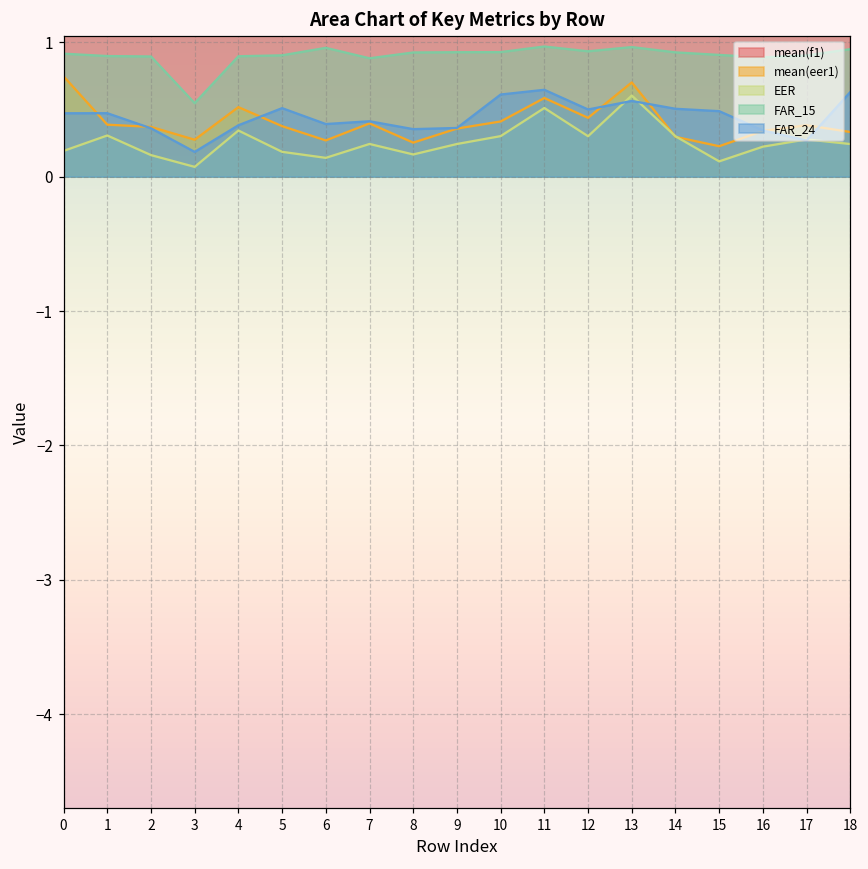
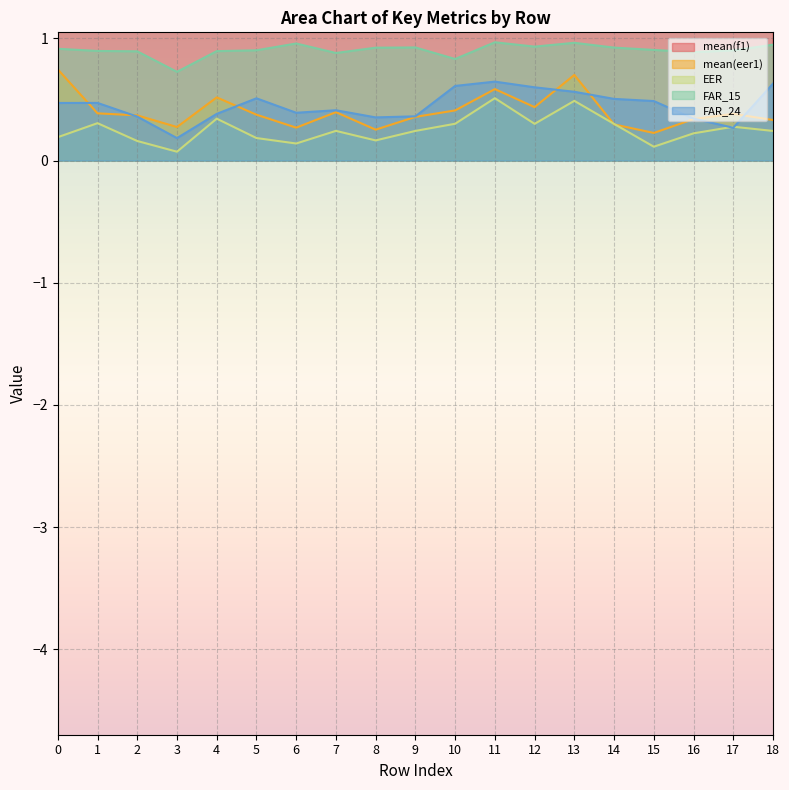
  {
    "mean(eer1)": {
      "0": 0.75,
      "1": 0.39,
      "3": 0.27,
      "4": 0.52,
      "5": 0.38,
      "6": 0.27,
      "8": 0.25,
      "10": 0.41,
      "11": 0.59,
      "12": 0.44,
      "13": 0.70,
      "15": 0.23,
      "18": 0.33
    },
    "EER": {
      "0": 0.19,
      "1": 0.31,
      "2": 0.16,
      "3": 0.07,
      "4": 0.34,
      "5": 0.18,
      "6": 0.14,
      "7": 0.24,
      "8": 0.17,
      "9": 0.24,
      "10": 0.30,
      "11": 0.51,
      "12": 0.30,
-     "13": 0.60,
+     "13": 0.49,
      "15": 0.11,
      "16": 0.22,
      "18": 0.24
    },
    "FAR_15": {
      "0": 0.92,
      "1": 0.90,
      "2": 0.89,
-     "3": 0.55,
+     "3": 0.73,
      "4": 0.90,
      "5": 0.90,
      "6": 0.96,
      "7": 0.88,
      "8": 0.92,
      "9": 0.93,
-     "10": 0.93,
+     "10": 0.83,
      "11": 0.97,
      "12": 0.93,
      "13": 0.96,
      "14": 0.93,
      "15": 0.91,
      "18": 0.95
    },
    "FAR_24": {
      "0": 0.47,
      "1": 0.47,
      "3": 0.2,
      "4": 0.4,
      "5": 0.5,
      "6": 0.4,
      "8": 0.35,
      "10": 0.6,
      "11": 0.65,
-     "12": 0.5,
+     "12": 0.6,
      "13": 0.56,
      "14": 0.5,
      "15": 0.5,
      "18": 0.63
    }
  }
